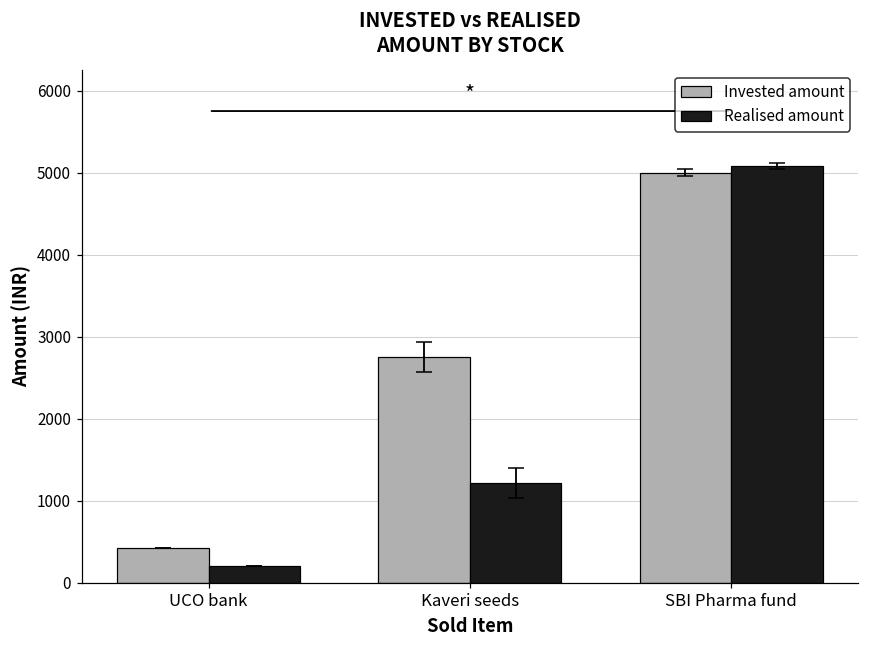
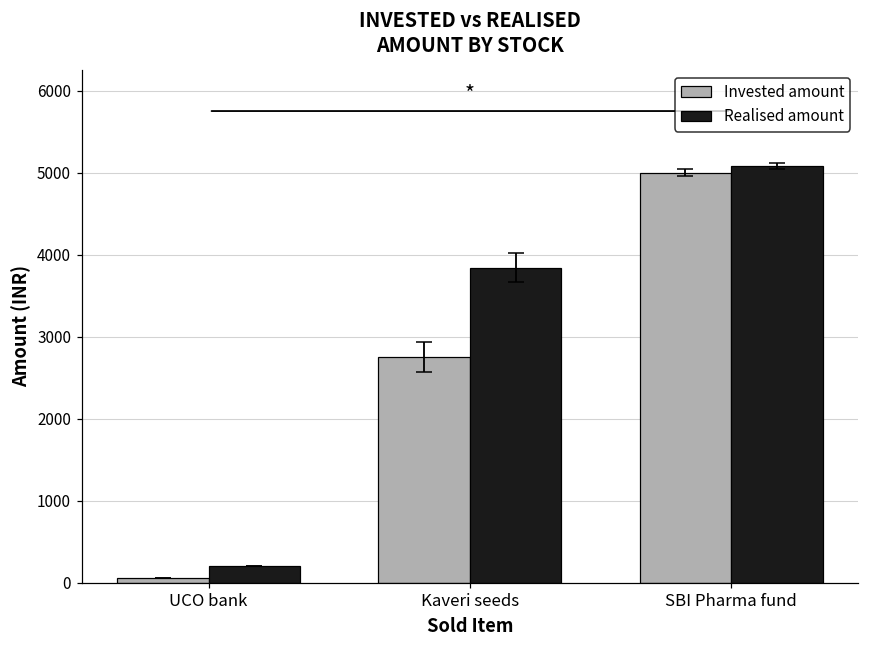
  {
    "Invested amount": {
-     "UCO bank": 400,
+     "UCO bank": 100,
      "Kaveri seeds": 2800,
      "SBI Pharma fund": 5000
    },
    "Realised amount": {
      "UCO bank": 200,
-     "Kaveri seeds": 1200,
+     "Kaveri seeds": 3800,
      "SBI Pharma fund": 5100
    }
  }
